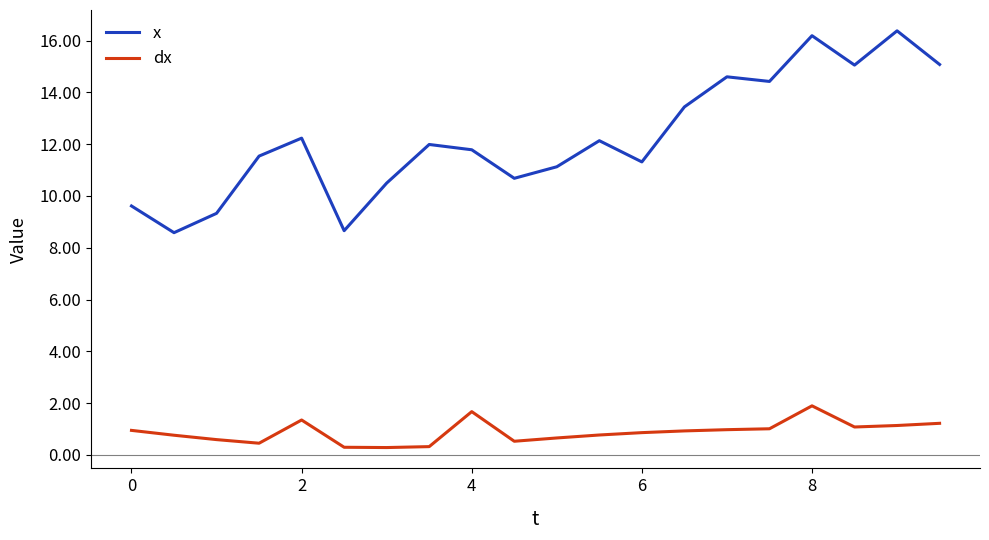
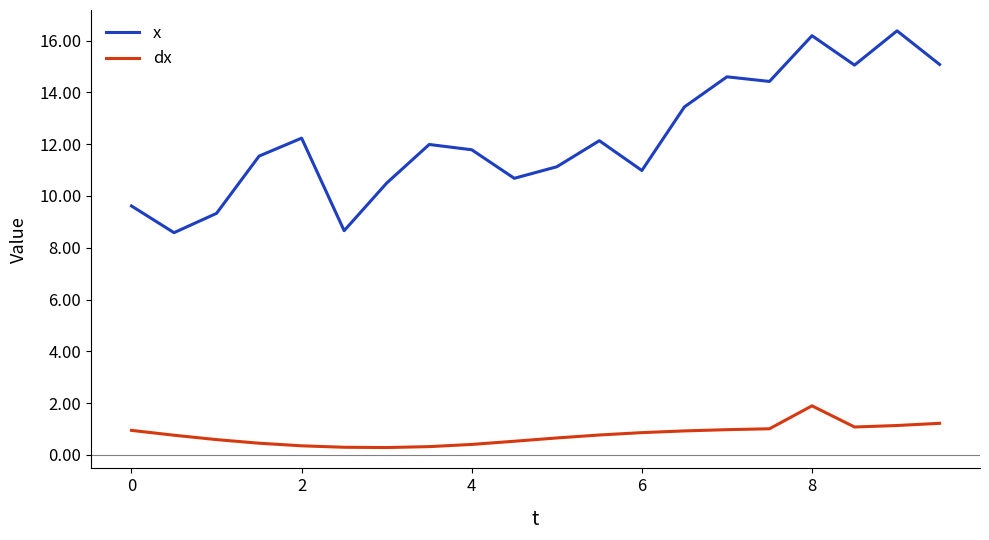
  {
    "x": {
      "0": 9.6,
      "2": 12.2,
      "4": 11.8,
-     "6": 11.3,
+     "6": 11.0,
      "8": 16.2
    },
    "dx": {
      "0": 0.9,
-     "2": 1.3,
-     "4": 1.7,
+     "2": 0.4,
+     "4": 0.4,
      "6": 0.9,
      "8": 1.9
    }
  }
